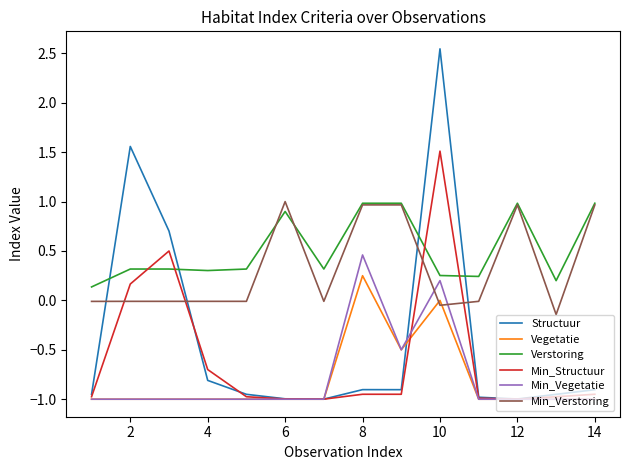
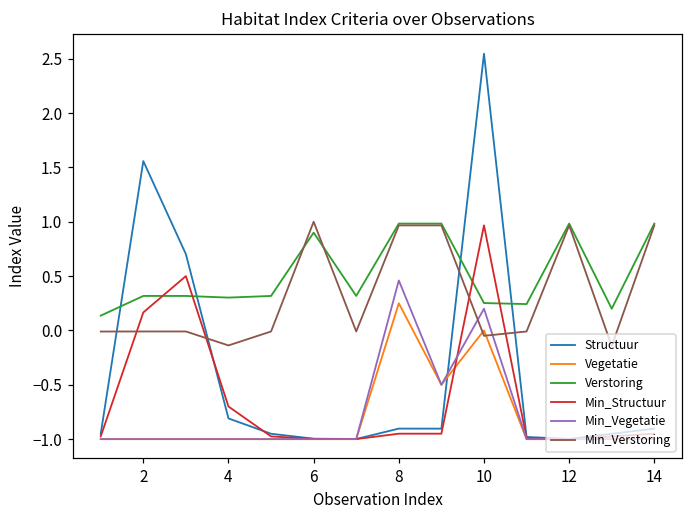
  {
    "Structuur": {
      "2": 1.6,
      "4": -0.8,
      "8": -0.9,
      "10": 2.5
    },
    "Vegetatie": {
      "8": 0.3,
      "10": 0.0
    },
    "Verstoring": {
      "2": 0.3,
      "4": 0.3,
      "6": 0.9,
      "10": 0.3
    },
    "Min_Structuur": {
      "2": 0.2,
      "4": -0.7,
      "8": -1.0,
-     "10": 1.5
+     "10": 1.0
    },
    "Min_Vegetatie": {
      "8": 0.5,
      "10": 0.2
    },
    "Min_Verstoring": {
      "2": 0.0,
-     "4": 0.0,
+     "4": -0.1,
      "6": 1.0,
      "10": 0.0
    }
  }
